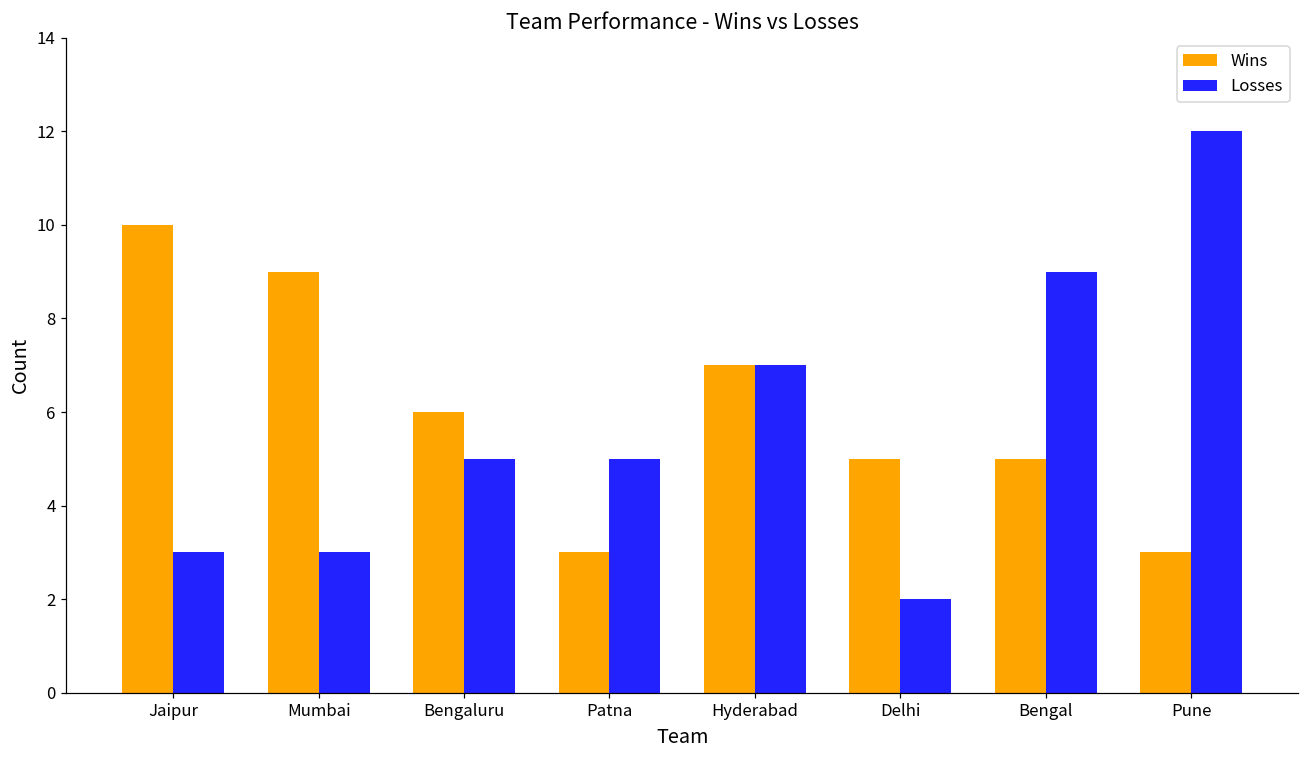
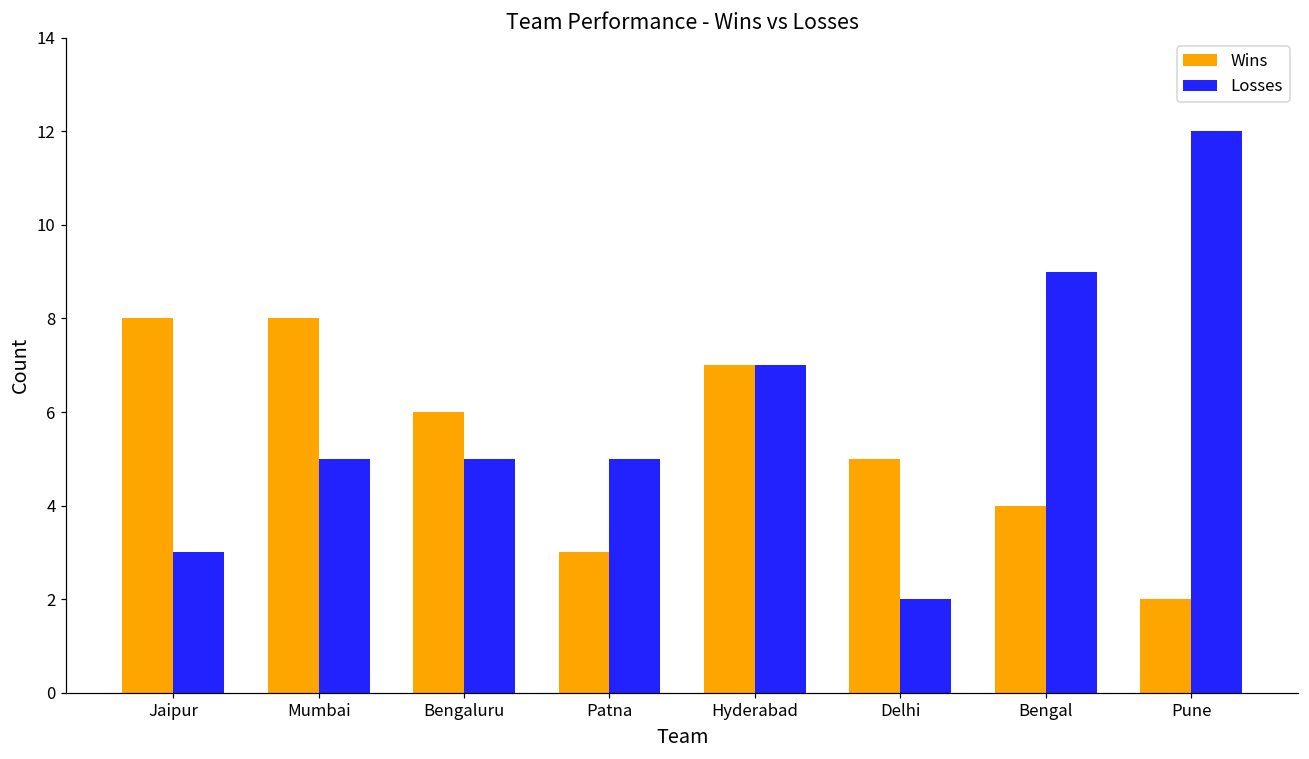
  {
    "Wins": {
-     "Jaipur": 10,
-     "Mumbai": 9,
+     "Jaipur": 8,
+     "Mumbai": 8,
      "Bengaluru": 6,
      "Patna": 3,
      "Hyderabad": 7,
      "Delhi": 5,
-     "Bengal": 5,
-     "Pune": 3
+     "Bengal": 4,
+     "Pune": 2
    },
    "Losses": {
      "Jaipur": 3,
-     "Mumbai": 3,
+     "Mumbai": 5,
      "Bengaluru": 5,
      "Patna": 5,
      "Hyderabad": 7,
      "Delhi": 2,
      "Bengal": 9,
      "Pune": 12
    }
  }
